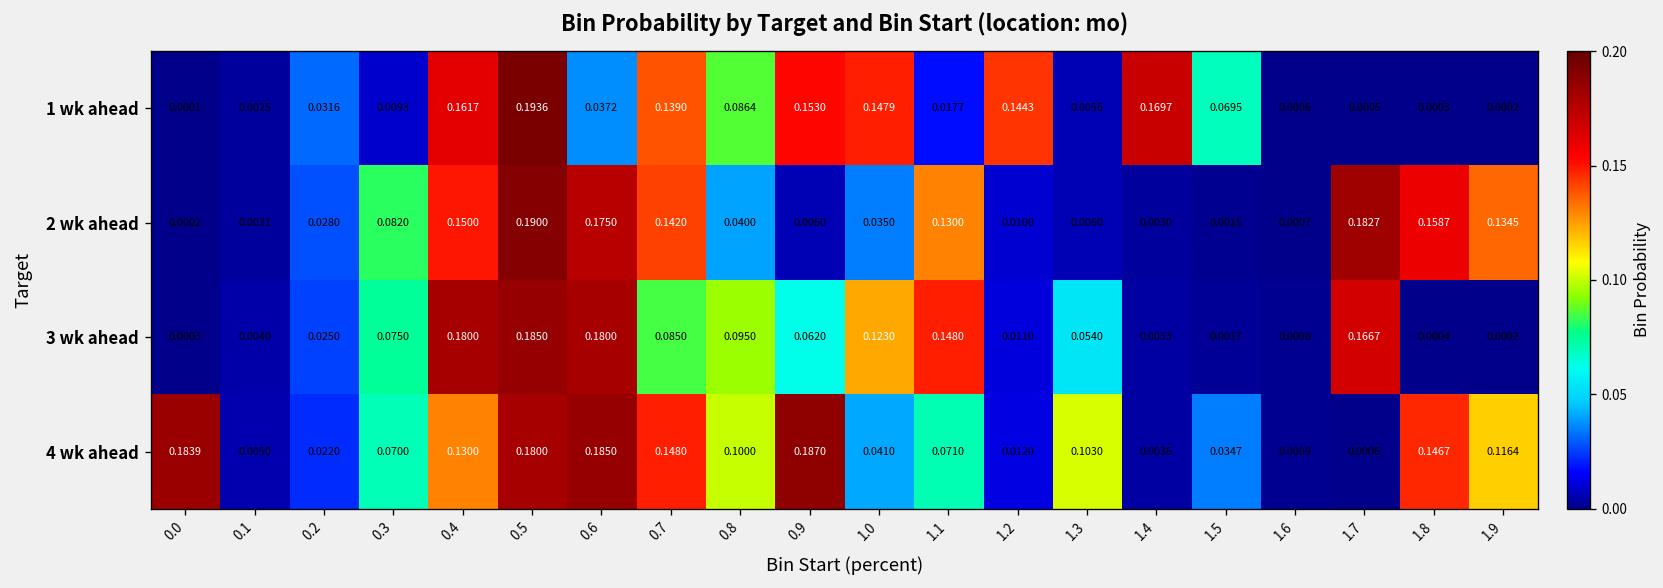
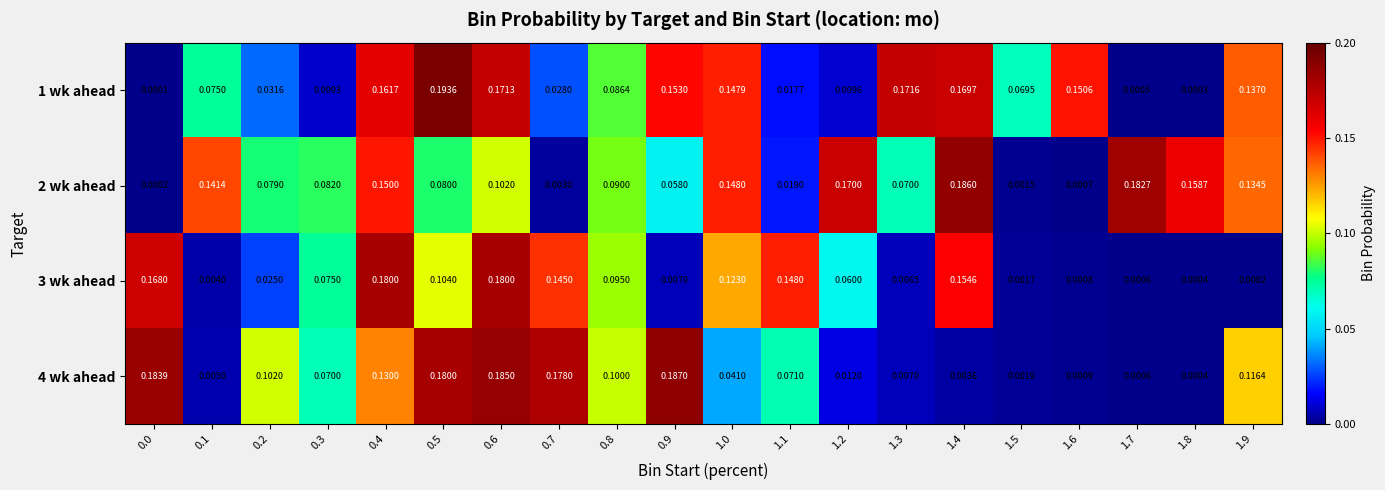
  {
    "1 wk ahead": {
      "0.0": 0.0001,
-     "0.1": 0.0025,
+     "0.1": 0.0750,
      "0.2": 0.0316,
      "0.3": 0.0093,
      "0.4": 0.1617,
      "0.5": 0.1936,
-     "0.6": 0.0372,
-     "0.7": 0.1390,
+     "0.6": 0.1713,
+     "0.7": 0.0280,
      "0.8": 0.0864,
      "0.9": 0.1530,
      "1.0": 0.1479,
      "1.1": 0.0177,
-     "1.2": 0.1443,
-     "1.3": 0.0056,
+     "1.2": 0.0096,
+     "1.3": 0.1716,
      "1.4": 0.1697,
      "1.5": 0.0695,
-     "1.6": 0.0006,
+     "1.6": 0.1506,
      "1.7": 0.0005,
      "1.8": 0.0003,
-     "1.9": 0.0002
+     "1.9": 0.1370
    },
    "2 wk ahead": {
      "0.0": 0.0002,
-     "0.1": 0.0031,
-     "0.2": 0.0280,
+     "0.1": 0.1414,
+     "0.2": 0.0790,
      "0.3": 0.0820,
      "0.4": 0.1500,
-     "0.5": 0.1900,
-     "0.6": 0.1750,
-     "0.7": 0.1420,
-     "0.8": 0.0400,
-     "0.9": 0.0060,
-     "1.0": 0.0350,
-     "1.1": 0.1300,
-     "1.2": 0.0100,
-     "1.3": 0.0060,
-     "1.4": 0.0030,
+     "0.5": 0.0800,
+     "0.6": 0.1020,
+     "0.7": 0.0030,
+     "0.8": 0.0900,
+     "0.9": 0.0580,
+     "1.0": 0.1480,
+     "1.1": 0.0190,
+     "1.2": 0.1700,
+     "1.3": 0.0700,
+     "1.4": 0.1860,
      "1.5": 0.0015,
      "1.6": 0.0007,
      "1.7": 0.1827,
      "1.8": 0.1587,
      "1.9": 0.1345
    },
    "3 wk ahead": {
-     "0.0": 0.0003,
+     "0.0": 0.1680,
      "0.1": 0.0040,
      "0.2": 0.0250,
      "0.3": 0.0750,
      "0.4": 0.1800,
-     "0.5": 0.1850,
+     "0.5": 0.1040,
      "0.6": 0.1800,
-     "0.7": 0.0850,
+     "0.7": 0.1450,
      "0.8": 0.0950,
-     "0.9": 0.0620,
+     "0.9": 0.0070,
      "1.0": 0.1230,
      "1.1": 0.1480,
-     "1.2": 0.0110,
-     "1.3": 0.0540,
-     "1.4": 0.0033,
+     "1.2": 0.0600,
+     "1.3": 0.0065,
+     "1.4": 0.1546,
      "1.5": 0.0017,
      "1.6": 0.0008,
-     "1.7": 0.1667,
+     "1.7": 0.0006,
      "1.8": 0.0004,
      "1.9": 0.0002
    },
    "4 wk ahead": {
      "0.0": 0.1839,
      "0.1": 0.0050,
-     "0.2": 0.0220,
+     "0.2": 0.1020,
      "0.3": 0.0700,
      "0.4": 0.1300,
      "0.5": 0.1800,
      "0.6": 0.1850,
-     "0.7": 0.1480,
+     "0.7": 0.1780,
      "0.8": 0.1000,
      "0.9": 0.1870,
      "1.0": 0.0410,
      "1.1": 0.0710,
      "1.2": 0.0120,
-     "1.3": 0.1030,
+     "1.3": 0.0070,
      "1.4": 0.0036,
-     "1.5": 0.0347,
+     "1.5": 0.0019,
      "1.6": 0.0009,
      "1.7": 0.0006,
-     "1.8": 0.1467,
+     "1.8": 0.0004,
      "1.9": 0.1164
    }
  }
